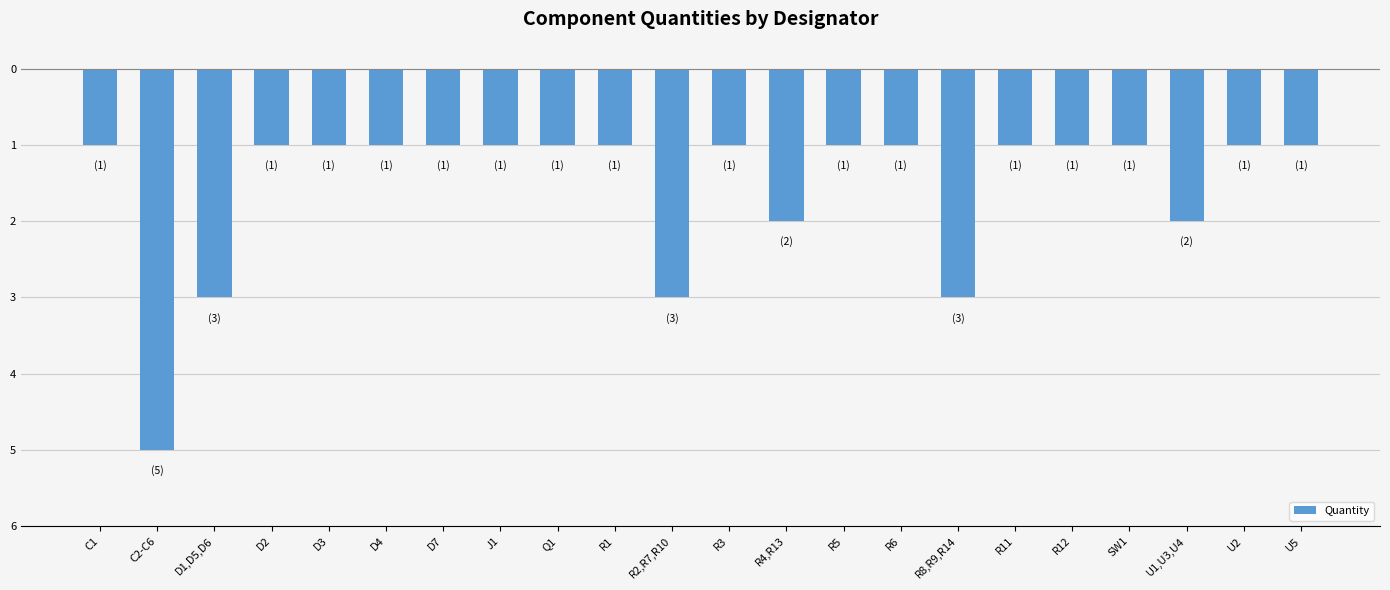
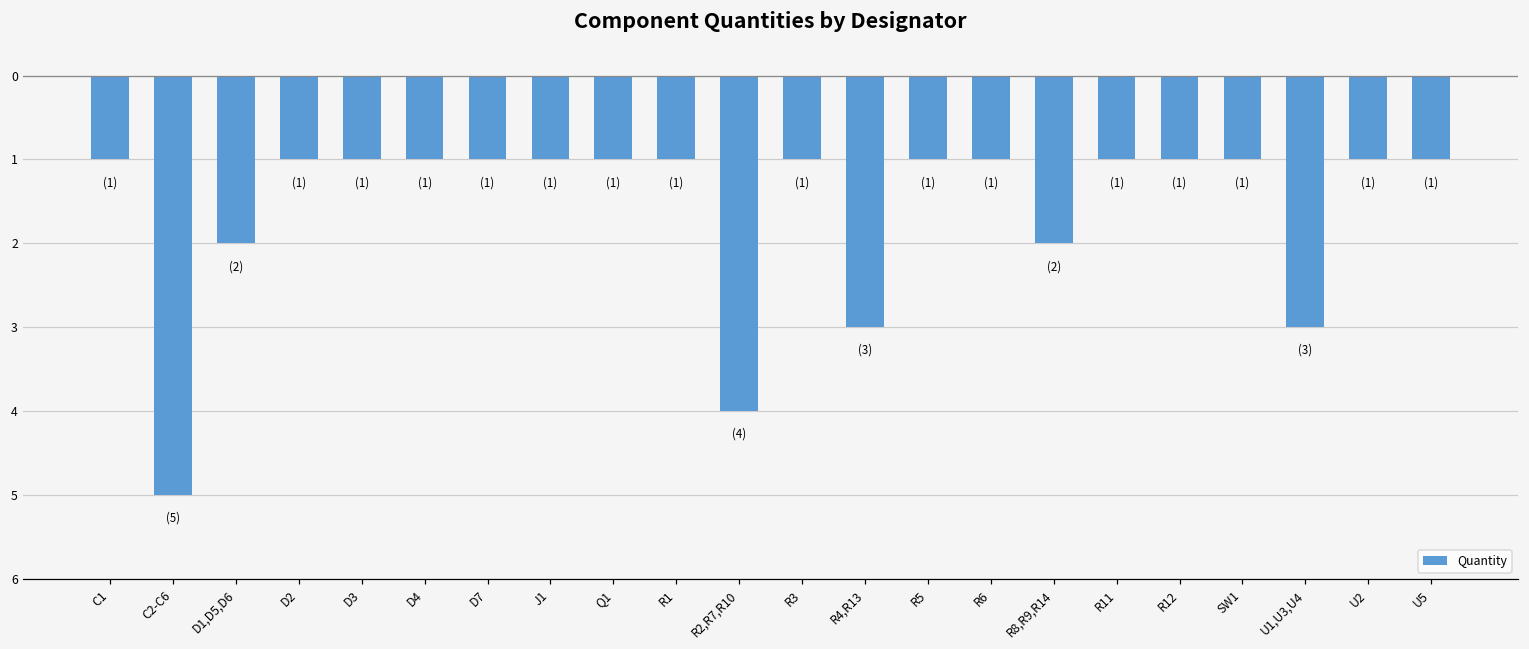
  {
-   "D1,D5,D6": "(3)",
-   "R2,R7,R10": "(3)",
-   "R4,R13": "(2)",
-   "R8,R9,R14": "(3)",
-   "U1,U3,U4": "(2)"
+   "D1,D5,D6": "(2)",
+   "R2,R7,R10": "(4)",
+   "R4,R13": "(3)",
+   "R8,R9,R14": "(2)",
+   "U1,U3,U4": "(3)"
  }
